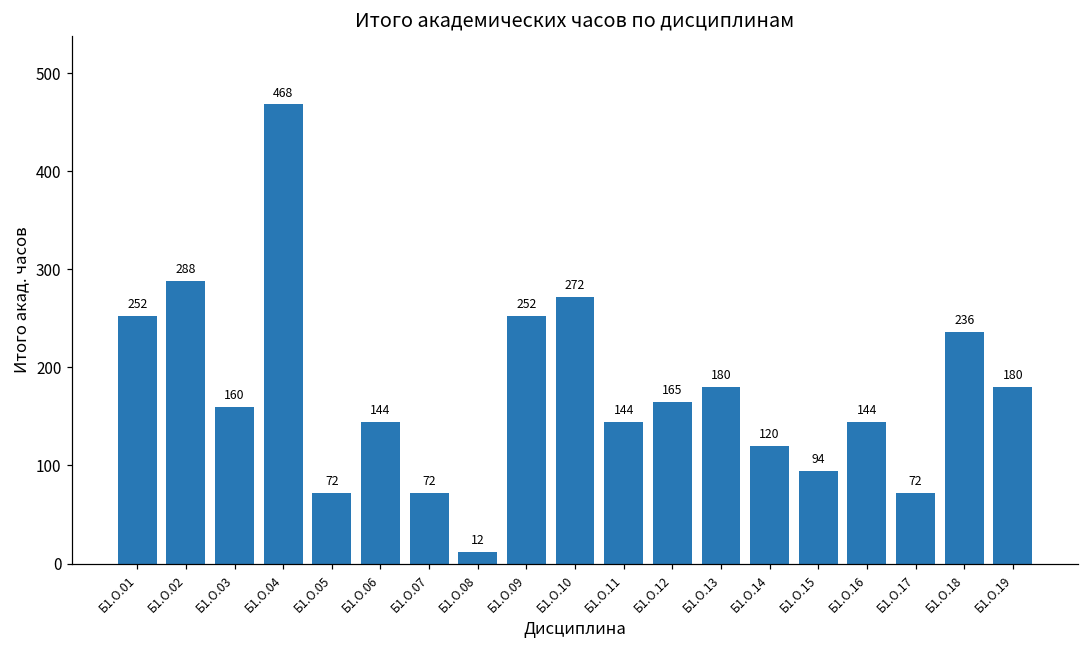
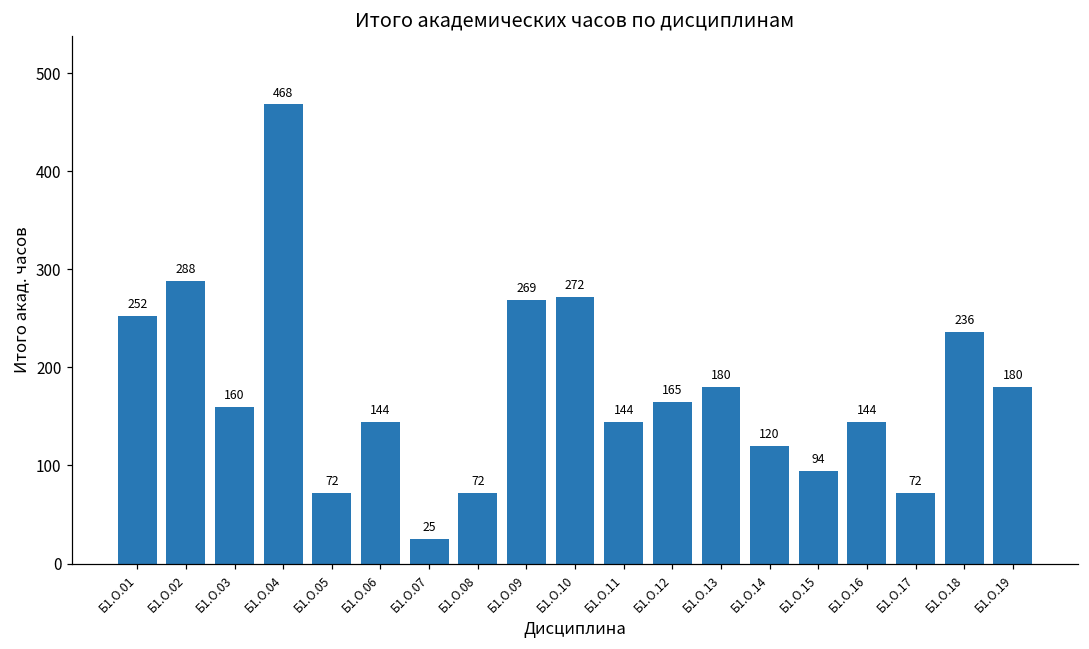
  {
    "Б1.О.01": 252,
    "Б1.О.02": 288,
    "Б1.О.03": 160,
    "Б1.О.04": 468,
    "Б1.О.05": 72,
    "Б1.О.06": 144,
-   "Б1.О.07": 72,
-   "Б1.О.08": 12,
-   "Б1.О.09": 252,
+   "Б1.О.07": 25,
+   "Б1.О.08": 72,
+   "Б1.О.09": 269,
    "Б1.О.10": 272,
    "Б1.О.11": 144,
    "Б1.О.12": 165,
    "Б1.О.13": 180,
    "Б1.О.14": 120,
    "Б1.О.15": 94,
    "Б1.О.16": 144,
    "Б1.О.17": 72,
    "Б1.О.18": 236,
    "Б1.О.19": 180
  }
